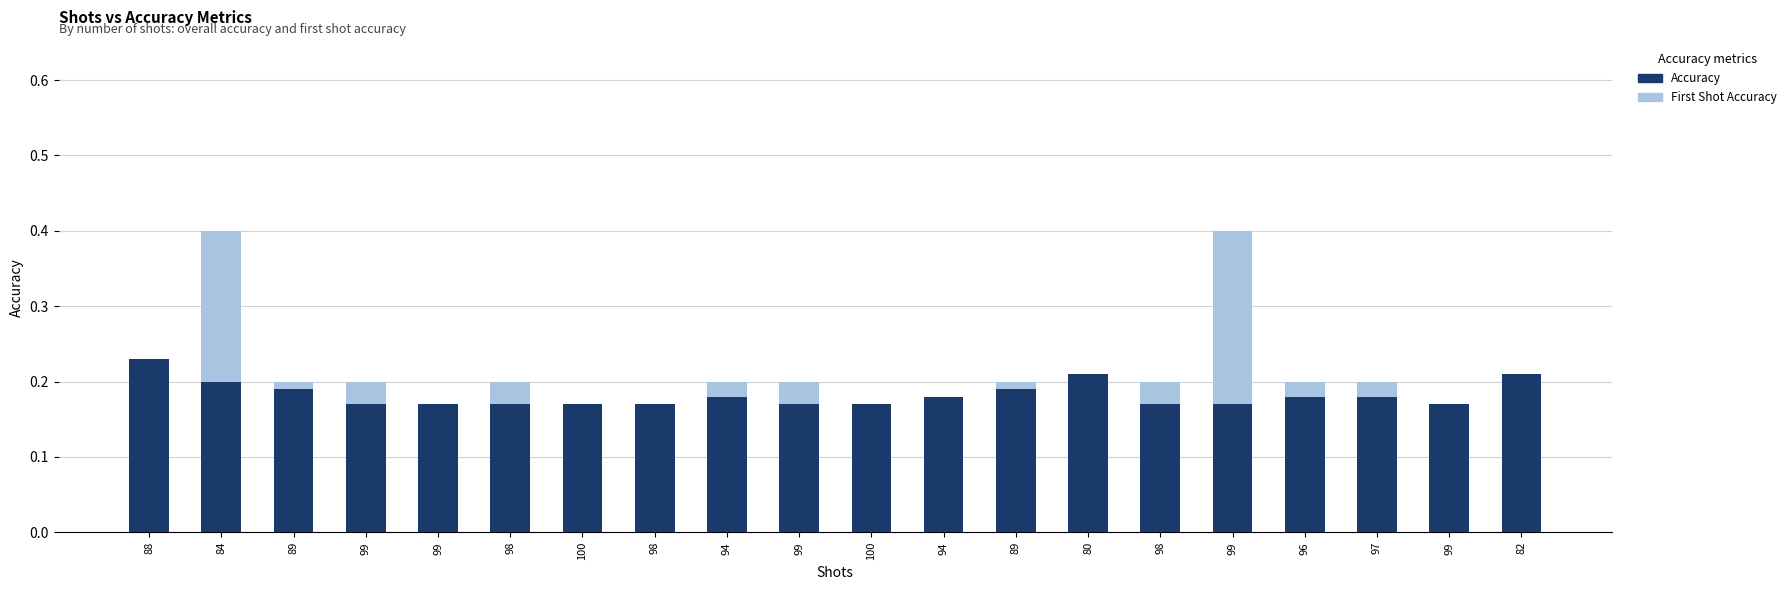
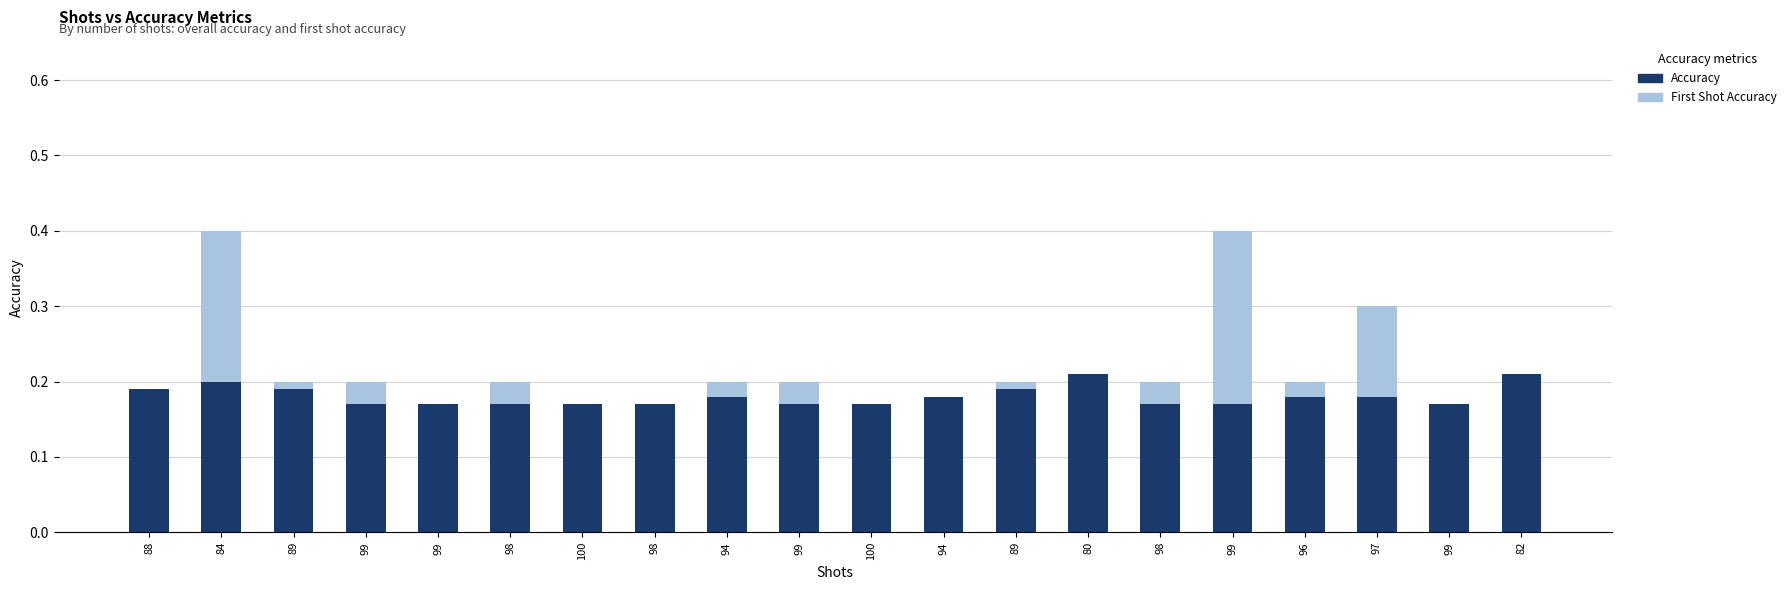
  {
    "First Shot Accuracy": {
      "84": 0.4,
      "96": 0.2,
-     "97": 0.2
+     "97": 0.3
    },
    "Accuracy": {
-     "88": 0.23,
+     "88": 0.19,
      "80": 0.21,
      "82": 0.21
    }
  }
